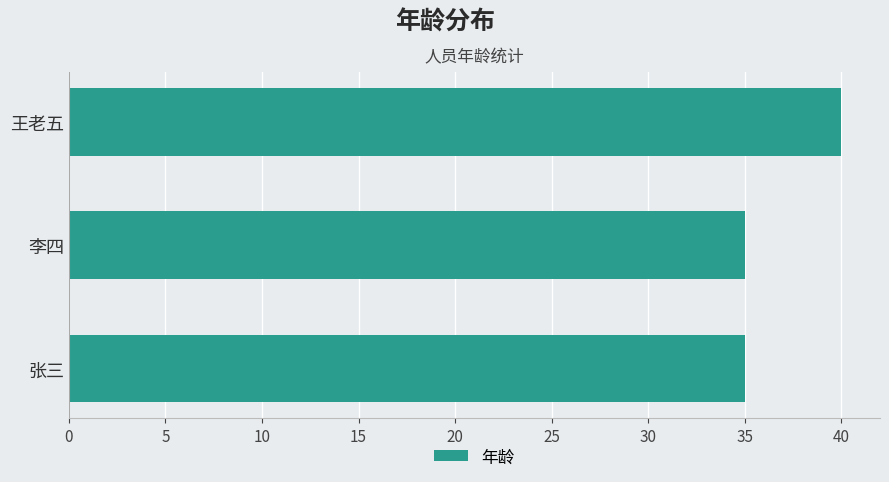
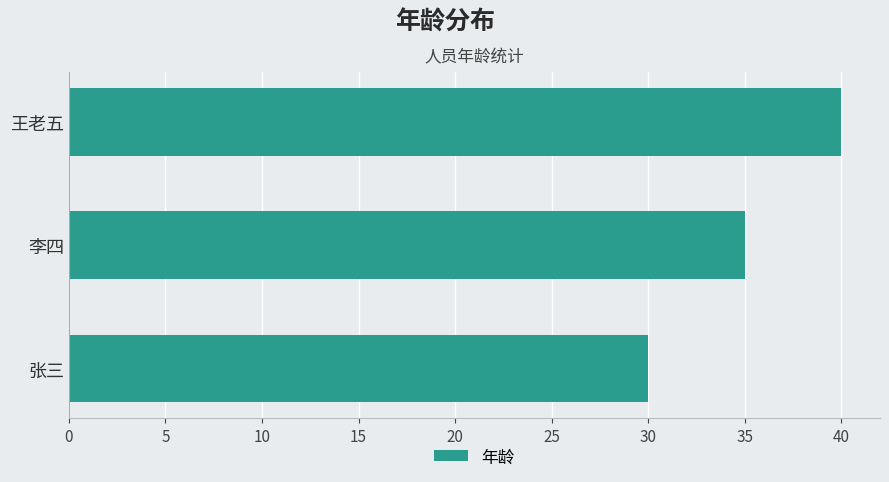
  {
    "王老五": 40,
    "李四": 35,
-   "张三": 35
+   "张三": 30
  }
